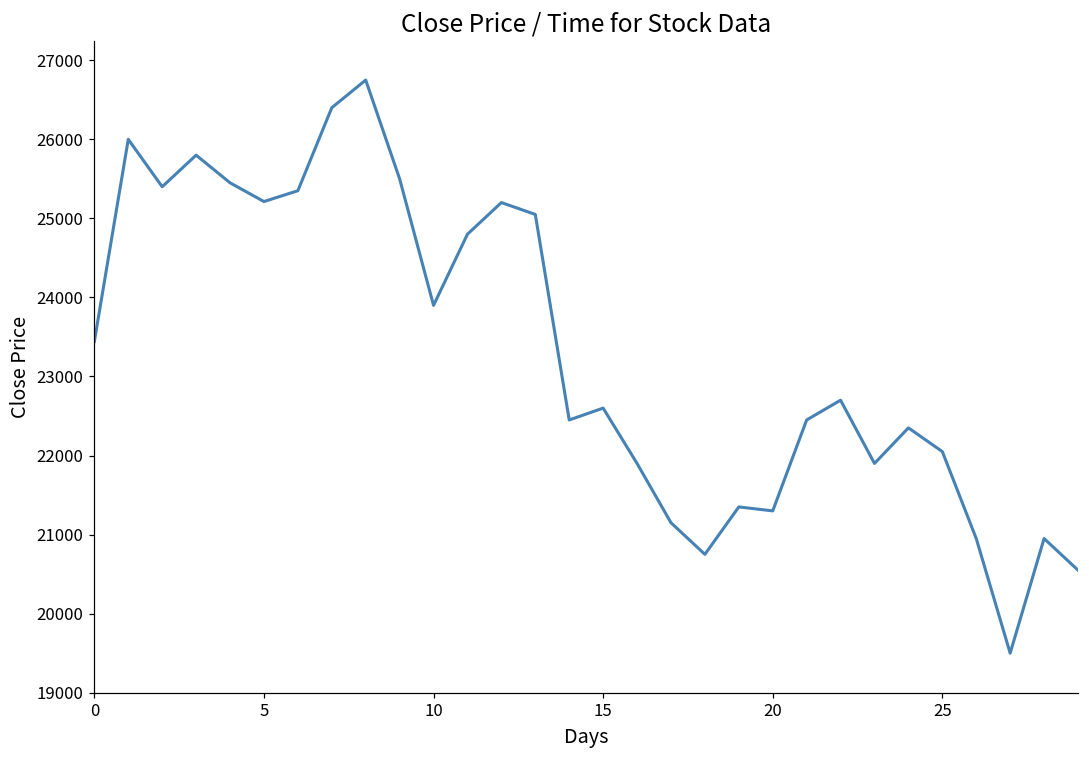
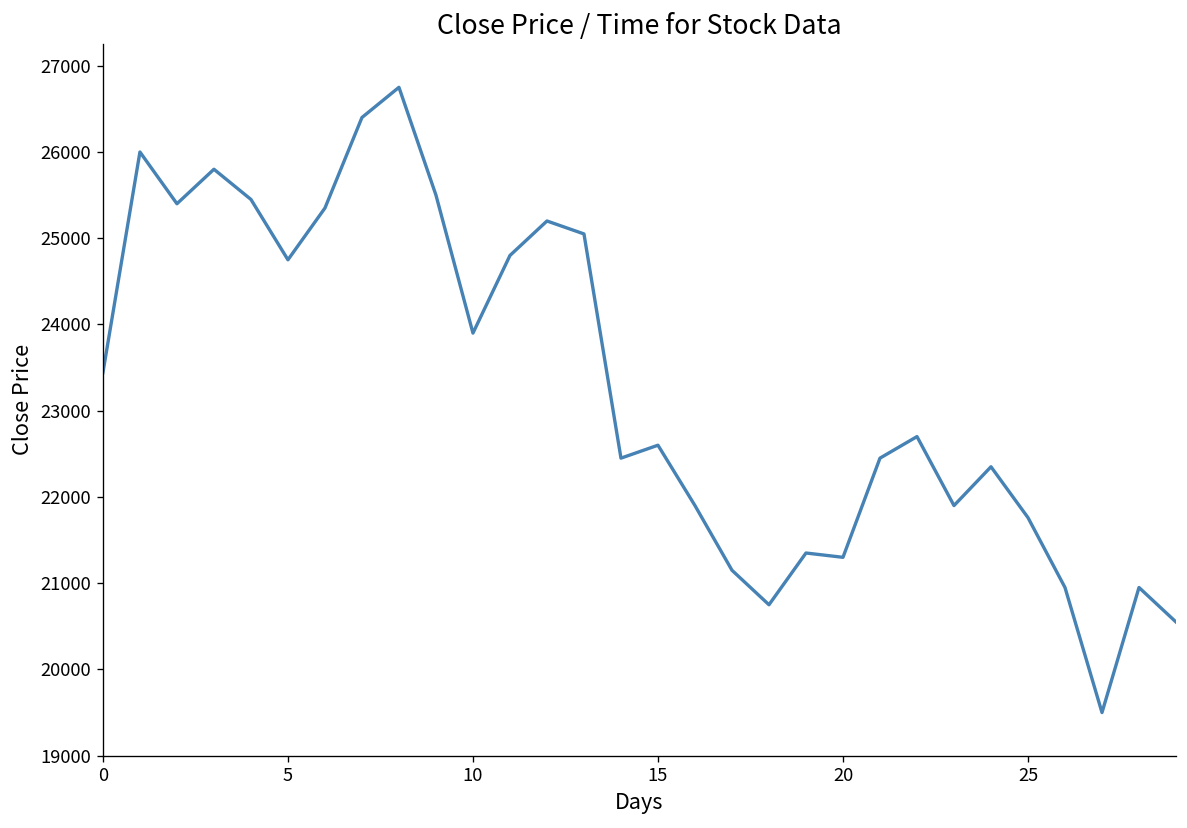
  {
    "0": 23400,
-   "5": 25200,
+   "5": 24800,
    "10": 23900,
    "15": 22600,
    "20": 21300,
-   "25": 22100
+   "25": 21800
  }
